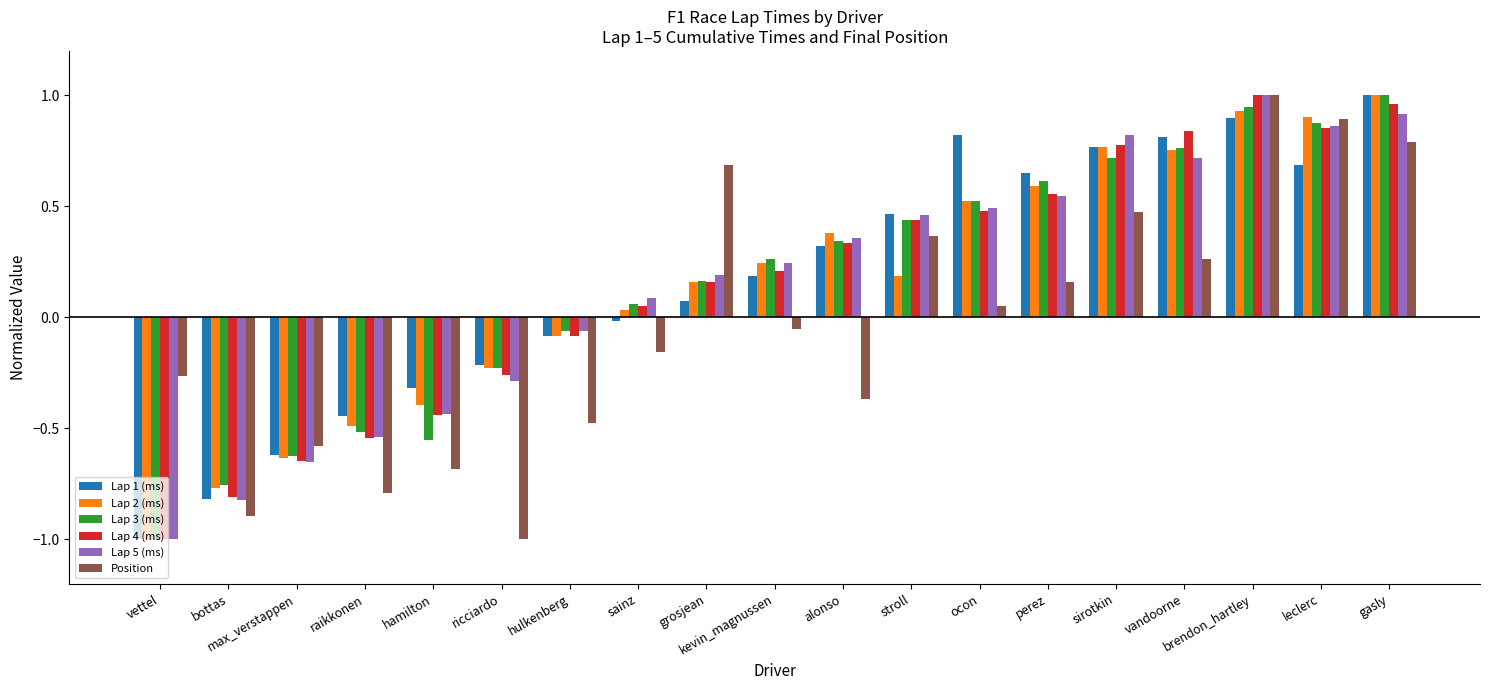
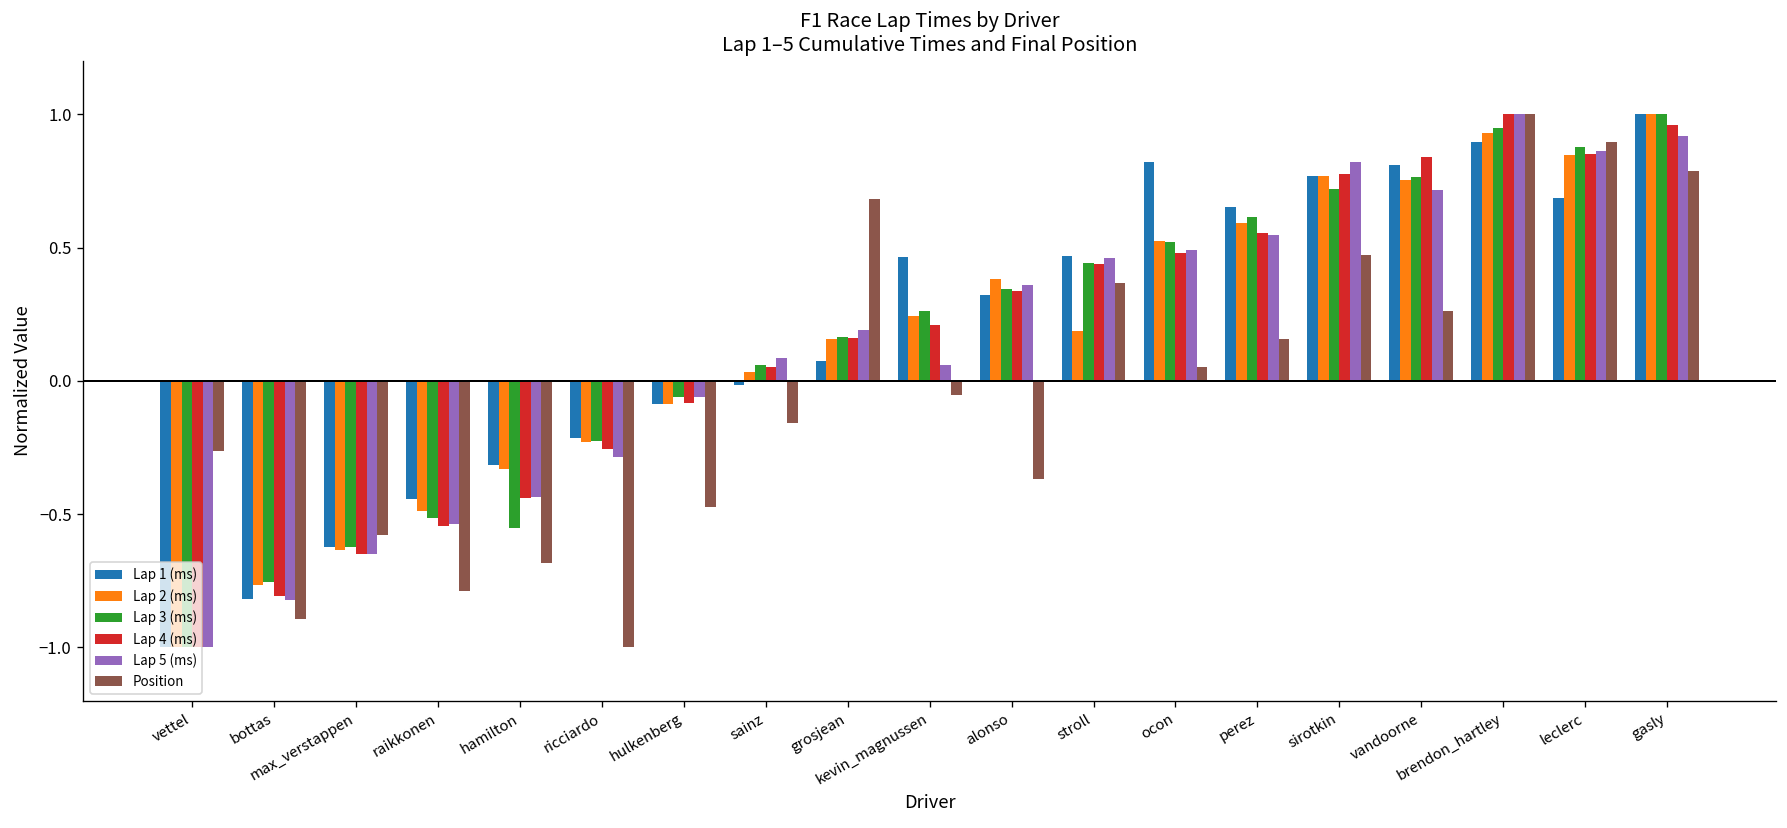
  {
    "Lap 1 (ms)": {
      "bottas": -0.82,
      "max_verstappen": -0.62,
      "raikkonen": -0.44,
      "hamilton": -0.32,
      "ricciardo": -0.21,
      "hulkenberg": -0.09,
      "sainz": -0.02,
      "grosjean": 0.08,
-     "kevin_magnussen": 0.19,
+     "kevin_magnussen": 0.47,
      "alonso": 0.32,
      "stroll": 0.47,
      "ocon": 0.82,
      "perez": 0.65,
      "sirotkin": 0.77,
      "vandoorne": 0.81,
      "brendon_hartley": 0.90,
      "leclerc": 0.69,
      "gasly": 1.00
    },
    "Lap 2 (ms)": {
      "bottas": -0.77,
      "max_verstappen": -0.63,
      "raikkonen": -0.49,
-     "hamilton": -0.39,
+     "hamilton": -0.33,
      "ricciardo": -0.23,
      "hulkenberg": -0.09,
      "sainz": 0.03,
      "grosjean": 0.16,
      "kevin_magnussen": 0.24,
      "alonso": 0.38,
      "stroll": 0.19,
      "ocon": 0.53,
      "perez": 0.59,
      "sirotkin": 0.77,
      "vandoorne": 0.75,
      "brendon_hartley": 0.93,
-     "leclerc": 0.90,
+     "leclerc": 0.85,
      "gasly": 1.00
    },
    "Lap 3 (ms)": {
      "bottas": -0.76,
      "max_verstappen": -0.62,
      "raikkonen": -0.52,
      "hamilton": -0.55,
      "ricciardo": -0.23,
      "hulkenberg": -0.06,
      "sainz": 0.06,
      "grosjean": 0.16,
      "kevin_magnussen": 0.26,
      "alonso": 0.34,
      "stroll": 0.44,
      "ocon": 0.52,
      "perez": 0.61,
      "sirotkin": 0.72,
      "vandoorne": 0.77,
      "brendon_hartley": 0.95,
      "leclerc": 0.88,
      "gasly": 1.00
    },
    "Lap 4 (ms)": {
      "bottas": -0.81,
      "max_verstappen": -0.65,
      "raikkonen": -0.54,
      "hamilton": -0.44,
      "ricciardo": -0.26,
      "hulkenberg": -0.08,
      "sainz": 0.05,
      "grosjean": 0.16,
      "kevin_magnussen": 0.21,
      "alonso": 0.34,
      "stroll": 0.44,
      "ocon": 0.48,
      "perez": 0.56,
      "sirotkin": 0.78,
      "vandoorne": 0.84,
      "brendon_hartley": 1.00,
      "leclerc": 0.85,
      "gasly": 0.96
    },
    "Lap 5 (ms)": {
      "vettel": -1.00,
      "bottas": -0.82,
      "max_verstappen": -0.65,
      "raikkonen": -0.54,
      "hamilton": -0.43,
      "ricciardo": -0.29,
      "hulkenberg": -0.06,
      "sainz": 0.09,
      "grosjean": 0.19,
-     "kevin_magnussen": 0.24,
+     "kevin_magnussen": 0.06,
      "alonso": 0.36,
      "stroll": 0.46,
      "ocon": 0.49,
      "perez": 0.55,
      "sirotkin": 0.82,
      "vandoorne": 0.72,
      "brendon_hartley": 1.00,
      "leclerc": 0.86,
      "gasly": 0.92
    },
    "Position": {
      "vettel": -0.26,
      "bottas": -0.89,
      "max_verstappen": -0.58,
      "raikkonen": -0.79,
      "hamilton": -0.68,
      "ricciardo": -1.00,
      "hulkenberg": -0.47,
      "sainz": -0.16,
      "grosjean": 0.68,
      "kevin_magnussen": -0.05,
      "alonso": -0.37,
      "stroll": 0.37,
      "ocon": 0.05,
      "perez": 0.16,
      "sirotkin": 0.47,
      "vandoorne": 0.26,
      "brendon_hartley": 1.00,
      "leclerc": 0.89,
      "gasly": 0.79
    }
  }
